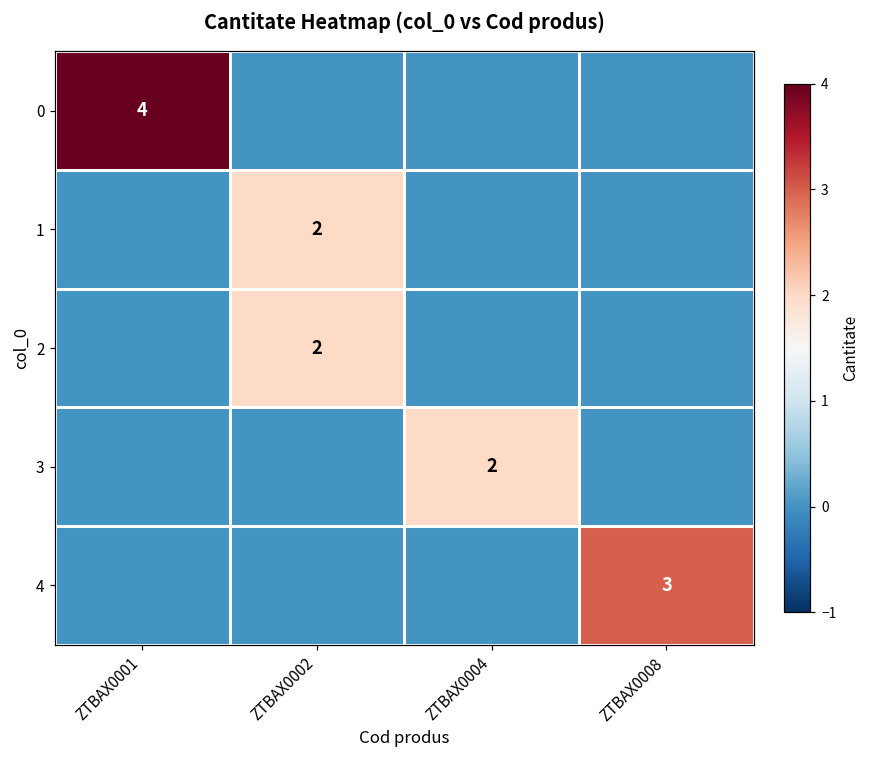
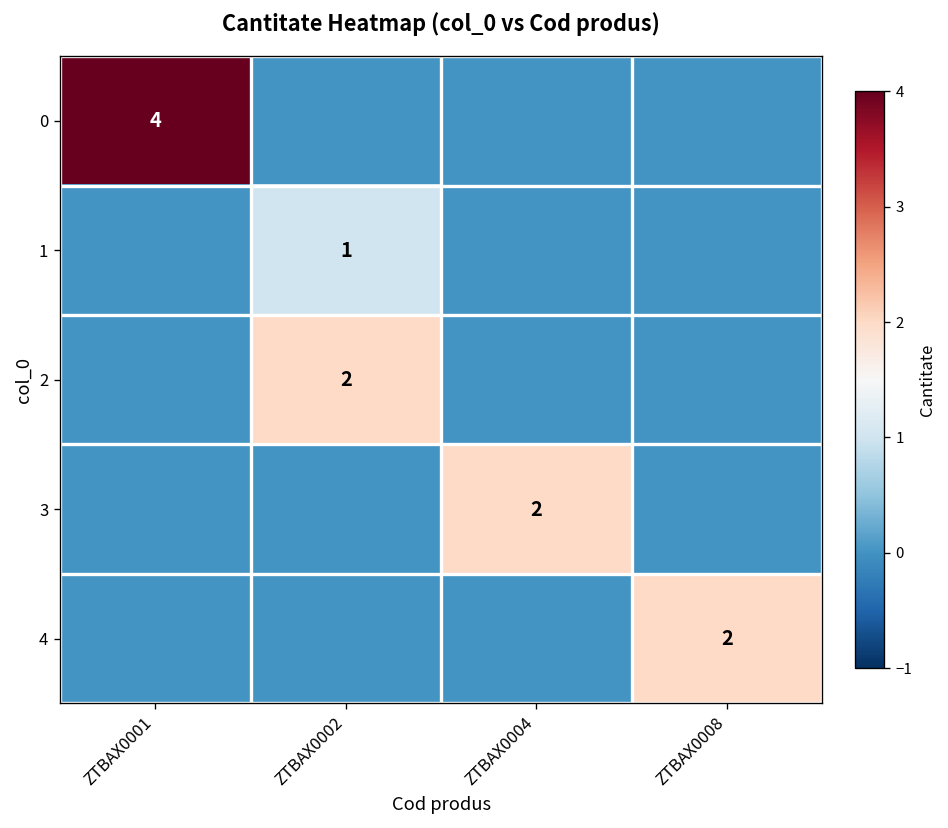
  {
    "0": {
      "ZTBAX0001": 4
    },
    "1": {
-     "ZTBAX0002": 2
+     "ZTBAX0002": 1
    },
    "2": {
      "ZTBAX0002": 2
    },
    "3": {
      "ZTBAX0004": 2
    },
    "4": {
-     "ZTBAX0008": 3
+     "ZTBAX0008": 2
    }
  }
